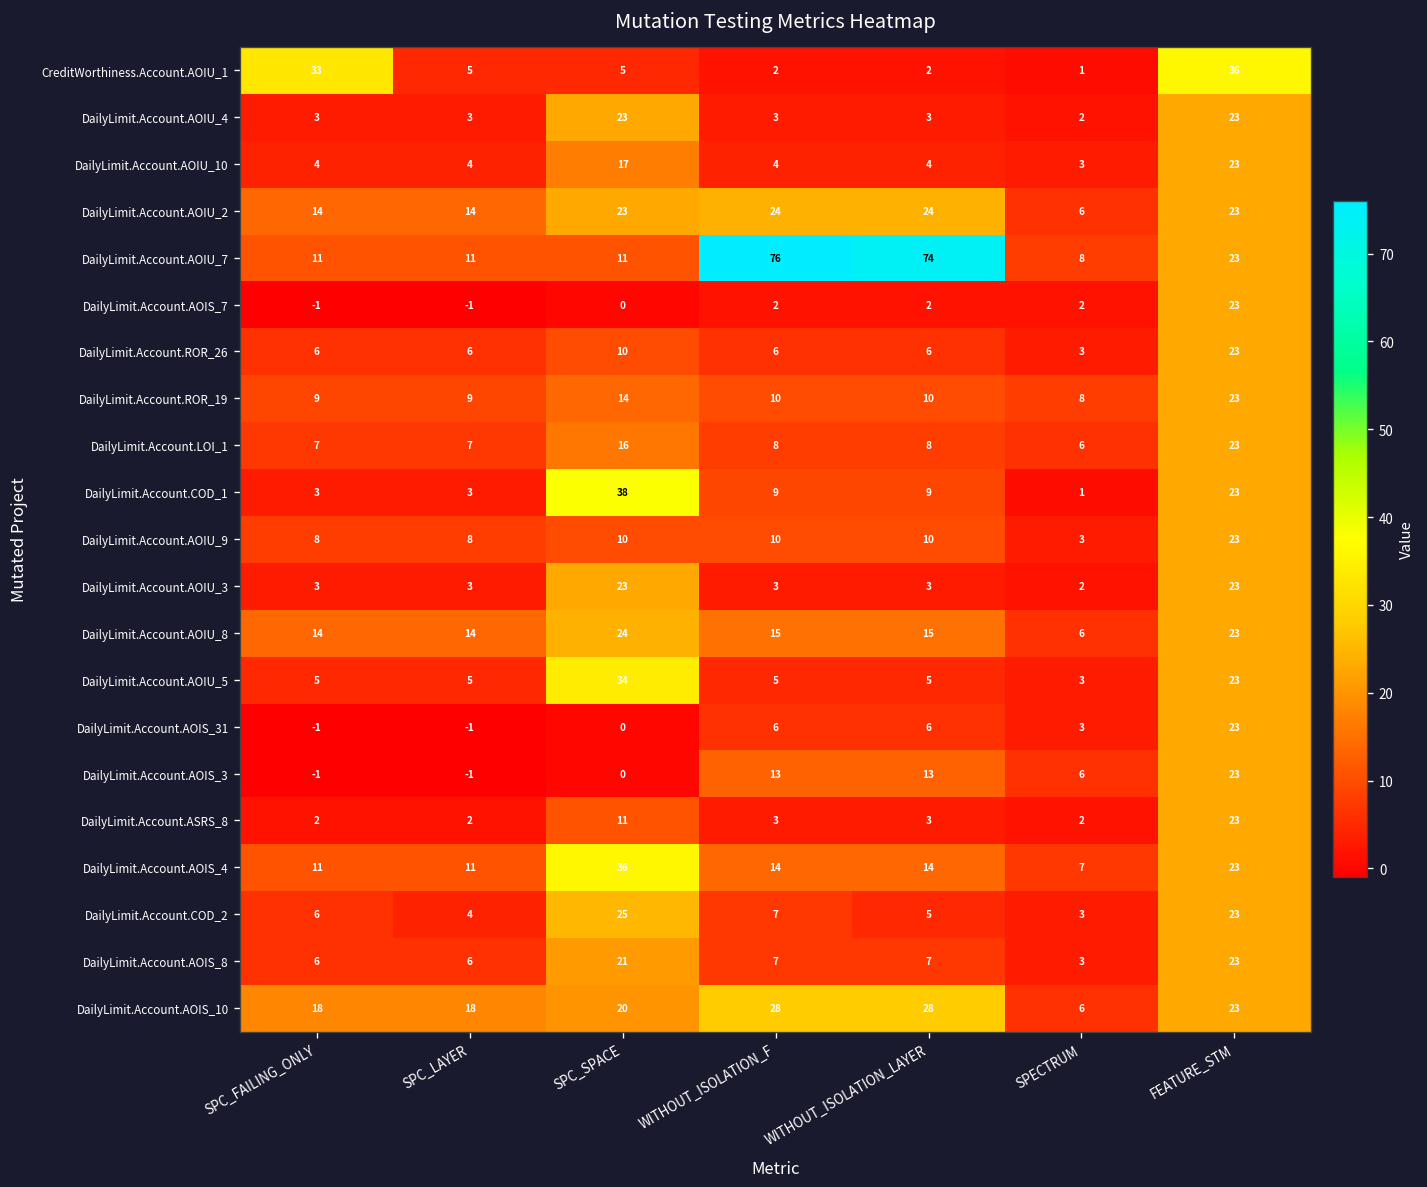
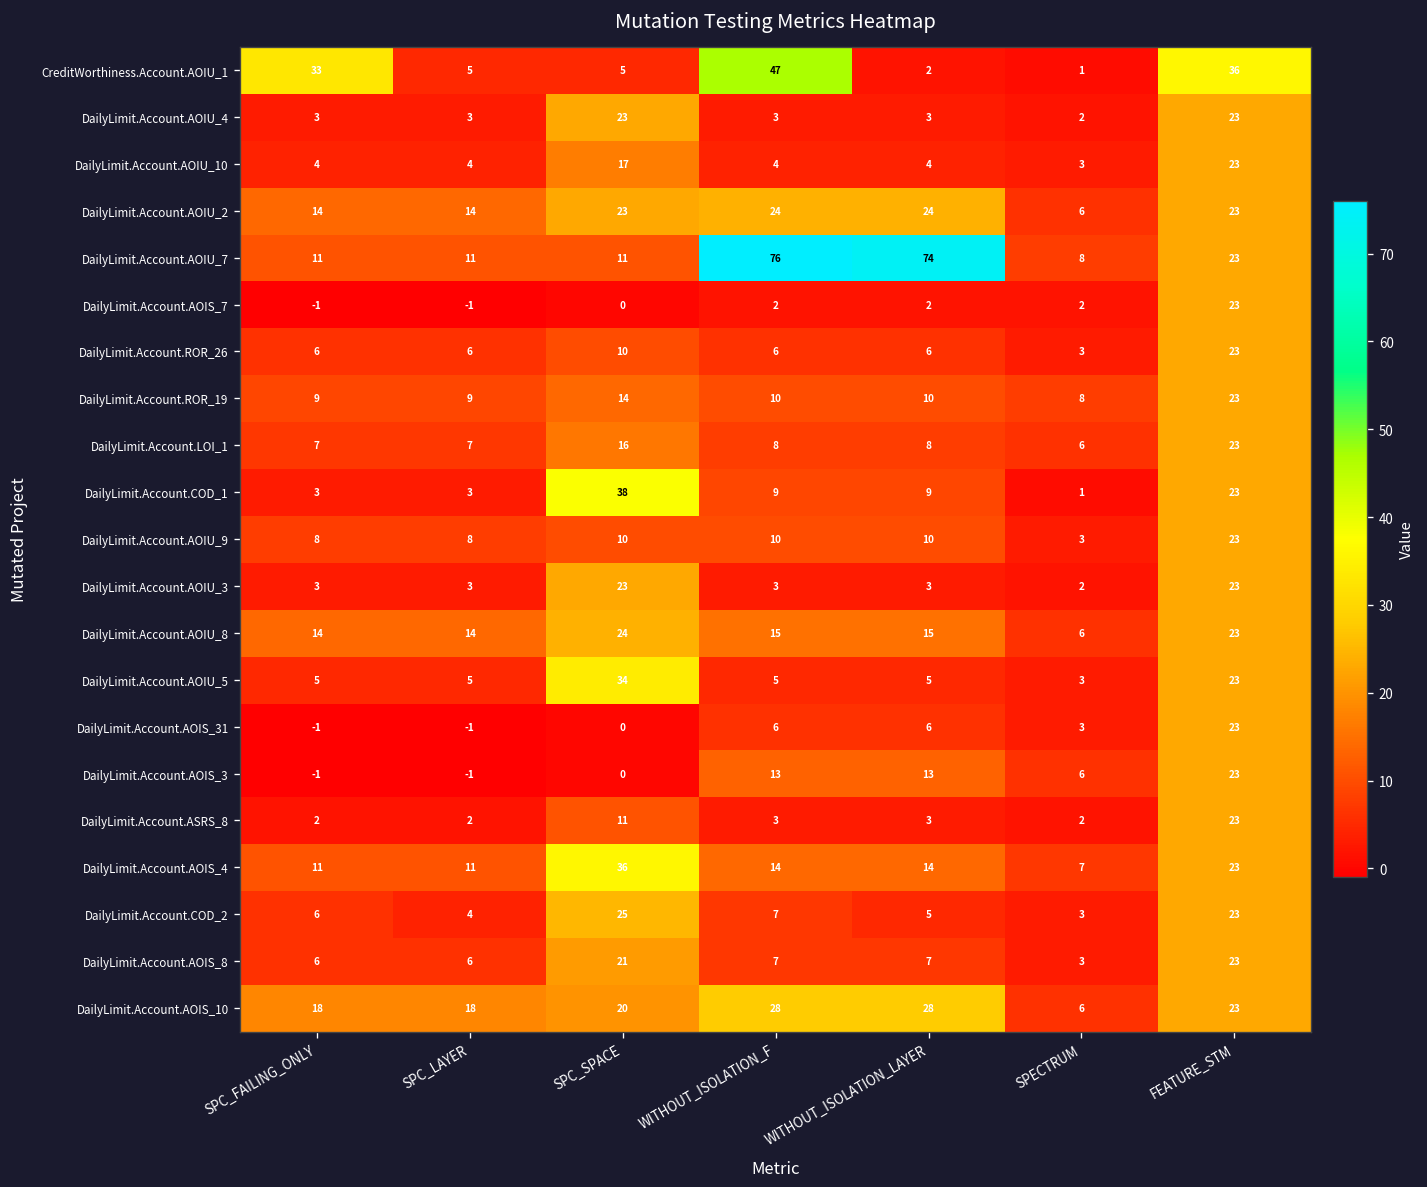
  {
    "CreditWorthiness.Account.AOIU_1": {
      "SPC_FAILING_ONLY": 33,
      "SPC_LAYER": 5,
      "SPC_SPACE": 5,
-     "WITHOUT_ISOLATION_F": 2,
+     "WITHOUT_ISOLATION_F": 47,
      "WITHOUT_ISOLATION_LAYER": 2,
      "SPECTRUM": 1,
      "FEATURE_STM": 36
    },
    "DailyLimit.Account.AOIU_4": {
      "SPC_FAILING_ONLY": 3,
      "SPC_LAYER": 3,
      "SPC_SPACE": 23,
      "WITHOUT_ISOLATION_F": 3,
      "WITHOUT_ISOLATION_LAYER": 3,
      "SPECTRUM": 2,
      "FEATURE_STM": 23
    },
    "DailyLimit.Account.AOIU_10": {
      "SPC_FAILING_ONLY": 4,
      "SPC_LAYER": 4,
      "SPC_SPACE": 17,
      "WITHOUT_ISOLATION_F": 4,
      "WITHOUT_ISOLATION_LAYER": 4,
      "SPECTRUM": 3,
      "FEATURE_STM": 23
    },
    "DailyLimit.Account.AOIU_2": {
      "SPC_FAILING_ONLY": 14,
      "SPC_LAYER": 14,
      "SPC_SPACE": 23,
      "WITHOUT_ISOLATION_F": 24,
      "WITHOUT_ISOLATION_LAYER": 24,
      "SPECTRUM": 6,
      "FEATURE_STM": 23
    },
    "DailyLimit.Account.AOIU_7": {
      "SPC_FAILING_ONLY": 11,
      "SPC_LAYER": 11,
      "SPC_SPACE": 11,
      "WITHOUT_ISOLATION_F": 76,
      "WITHOUT_ISOLATION_LAYER": 74,
      "SPECTRUM": 8,
      "FEATURE_STM": 23
    },
    "DailyLimit.Account.AOIS_7": {
      "SPC_FAILING_ONLY": -1,
      "SPC_LAYER": -1,
      "SPC_SPACE": 0,
      "WITHOUT_ISOLATION_F": 2,
      "WITHOUT_ISOLATION_LAYER": 2,
      "SPECTRUM": 2,
      "FEATURE_STM": 23
    },
    "DailyLimit.Account.ROR_26": {
      "SPC_FAILING_ONLY": 6,
      "SPC_LAYER": 6,
      "SPC_SPACE": 10,
      "WITHOUT_ISOLATION_F": 6,
      "WITHOUT_ISOLATION_LAYER": 6,
      "SPECTRUM": 3,
      "FEATURE_STM": 23
    },
    "DailyLimit.Account.ROR_19": {
      "SPC_FAILING_ONLY": 9,
      "SPC_LAYER": 9,
      "SPC_SPACE": 14,
      "WITHOUT_ISOLATION_F": 10,
      "WITHOUT_ISOLATION_LAYER": 10,
      "SPECTRUM": 8,
      "FEATURE_STM": 23
    },
    "DailyLimit.Account.LOI_1": {
      "SPC_FAILING_ONLY": 7,
      "SPC_LAYER": 7,
      "SPC_SPACE": 16,
      "WITHOUT_ISOLATION_F": 8,
      "WITHOUT_ISOLATION_LAYER": 8,
      "SPECTRUM": 6,
      "FEATURE_STM": 23
    },
    "DailyLimit.Account.COD_1": {
      "SPC_FAILING_ONLY": 3,
      "SPC_LAYER": 3,
      "SPC_SPACE": 38,
      "WITHOUT_ISOLATION_F": 9,
      "WITHOUT_ISOLATION_LAYER": 9,
      "SPECTRUM": 1,
      "FEATURE_STM": 23
    },
    "DailyLimit.Account.AOIU_9": {
      "SPC_FAILING_ONLY": 8,
      "SPC_LAYER": 8,
      "SPC_SPACE": 10,
      "WITHOUT_ISOLATION_F": 10,
      "WITHOUT_ISOLATION_LAYER": 10,
      "SPECTRUM": 3,
      "FEATURE_STM": 23
    },
    "DailyLimit.Account.AOIU_3": {
      "SPC_FAILING_ONLY": 3,
      "SPC_LAYER": 3,
      "SPC_SPACE": 23,
      "WITHOUT_ISOLATION_F": 3,
      "WITHOUT_ISOLATION_LAYER": 3,
      "SPECTRUM": 2,
      "FEATURE_STM": 23
    },
    "DailyLimit.Account.AOIU_8": {
      "SPC_FAILING_ONLY": 14,
      "SPC_LAYER": 14,
      "SPC_SPACE": 24,
      "WITHOUT_ISOLATION_F": 15,
      "WITHOUT_ISOLATION_LAYER": 15,
      "SPECTRUM": 6,
      "FEATURE_STM": 23
    },
    "DailyLimit.Account.AOIU_5": {
      "SPC_FAILING_ONLY": 5,
      "SPC_LAYER": 5,
      "SPC_SPACE": 34,
      "WITHOUT_ISOLATION_F": 5,
      "WITHOUT_ISOLATION_LAYER": 5,
      "SPECTRUM": 3,
      "FEATURE_STM": 23
    },
    "DailyLimit.Account.AOIS_31": {
      "SPC_FAILING_ONLY": -1,
      "SPC_LAYER": -1,
      "SPC_SPACE": 0,
      "WITHOUT_ISOLATION_F": 6,
      "WITHOUT_ISOLATION_LAYER": 6,
      "SPECTRUM": 3,
      "FEATURE_STM": 23
    },
    "DailyLimit.Account.AOIS_3": {
      "SPC_FAILING_ONLY": -1,
      "SPC_LAYER": -1,
      "SPC_SPACE": 0,
      "WITHOUT_ISOLATION_F": 13,
      "WITHOUT_ISOLATION_LAYER": 13,
      "SPECTRUM": 6,
      "FEATURE_STM": 23
    },
    "DailyLimit.Account.ASRS_8": {
      "SPC_FAILING_ONLY": 2,
      "SPC_LAYER": 2,
      "SPC_SPACE": 11,
      "WITHOUT_ISOLATION_F": 3,
      "WITHOUT_ISOLATION_LAYER": 3,
      "SPECTRUM": 2,
      "FEATURE_STM": 23
    },
    "DailyLimit.Account.AOIS_4": {
      "SPC_FAILING_ONLY": 11,
      "SPC_LAYER": 11,
      "SPC_SPACE": 36,
      "WITHOUT_ISOLATION_F": 14,
      "WITHOUT_ISOLATION_LAYER": 14,
      "SPECTRUM": 7,
      "FEATURE_STM": 23
    },
    "DailyLimit.Account.COD_2": {
      "SPC_FAILING_ONLY": 6,
      "SPC_LAYER": 4,
      "SPC_SPACE": 25,
      "WITHOUT_ISOLATION_F": 7,
      "WITHOUT_ISOLATION_LAYER": 5,
      "SPECTRUM": 3,
      "FEATURE_STM": 23
    },
    "DailyLimit.Account.AOIS_8": {
      "SPC_FAILING_ONLY": 6,
      "SPC_LAYER": 6,
      "SPC_SPACE": 21,
      "WITHOUT_ISOLATION_F": 7,
      "WITHOUT_ISOLATION_LAYER": 7,
      "SPECTRUM": 3,
      "FEATURE_STM": 23
    },
    "DailyLimit.Account.AOIS_10": {
      "SPC_FAILING_ONLY": 18,
      "SPC_LAYER": 18,
      "SPC_SPACE": 20,
      "WITHOUT_ISOLATION_F": 28,
      "WITHOUT_ISOLATION_LAYER": 28,
      "SPECTRUM": 6,
      "FEATURE_STM": 23
    }
  }
